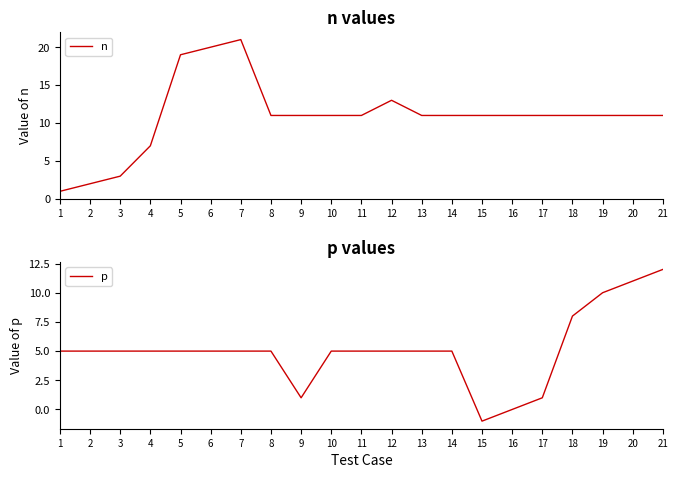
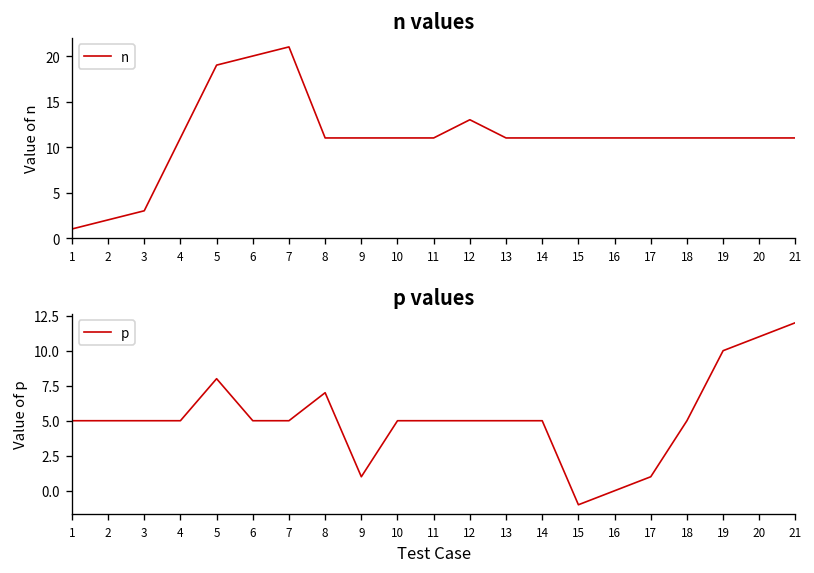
  {
    "n values": {
      "1": 1,
      "2": 2,
      "3": 3,
-     "4": 7,
+     "4": 11,
      "5": 19,
      "6": 20,
      "7": 21,
      "8": 11,
      "9": 11,
      "10": 11,
      "11": 11,
      "12": 13,
      "13": 11,
      "14": 11,
      "15": 11,
      "16": 11,
      "17": 11,
      "18": 11,
      "19": 11,
      "20": 11,
      "21": 11
    },
    "p values": {
      "1": 5,
      "2": 5,
      "3": 5,
      "4": 5,
-     "5": 5,
+     "5": 8,
      "6": 5,
      "7": 5,
-     "8": 5,
+     "8": 7,
      "9": 1,
      "10": 5,
      "11": 5,
      "12": 5,
      "13": 5,
      "14": 5,
      "15": -1,
      "16": 0,
      "17": 1,
-     "18": 8,
+     "18": 5,
      "19": 10,
      "20": 11,
      "21": 12
    }
  }
